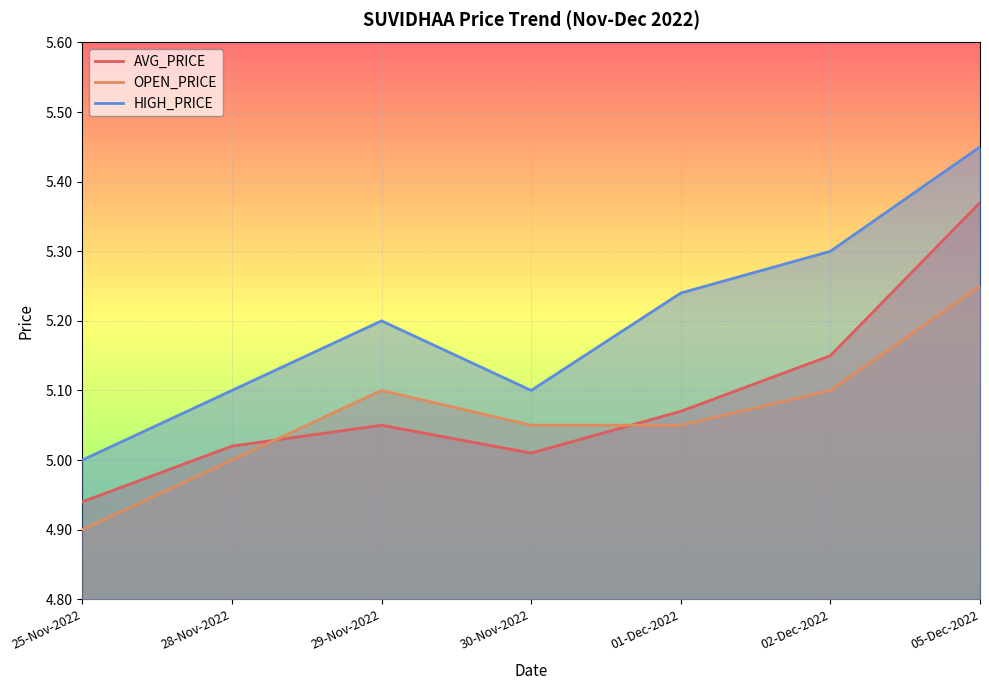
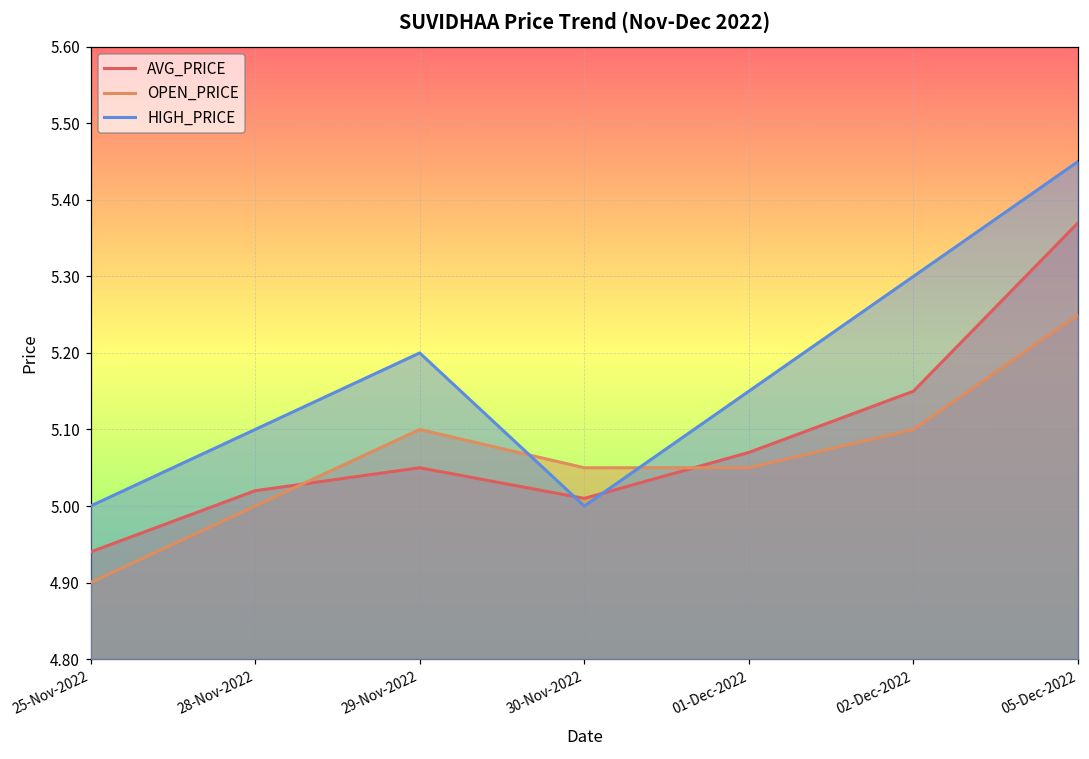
  {
    "HIGH_PRICE": {
      "25-Nov-2022": 5.00,
      "28-Nov-2022": 5.10,
      "29-Nov-2022": 5.20,
-     "30-Nov-2022": 5.1,
-     "01-Dec-2022": 5.24,
+     "30-Nov-2022": 5.0,
+     "01-Dec-2022": 5.15,
      "02-Dec-2022": 5.30,
      "05-Dec-2022": 5.45
    }
  }
